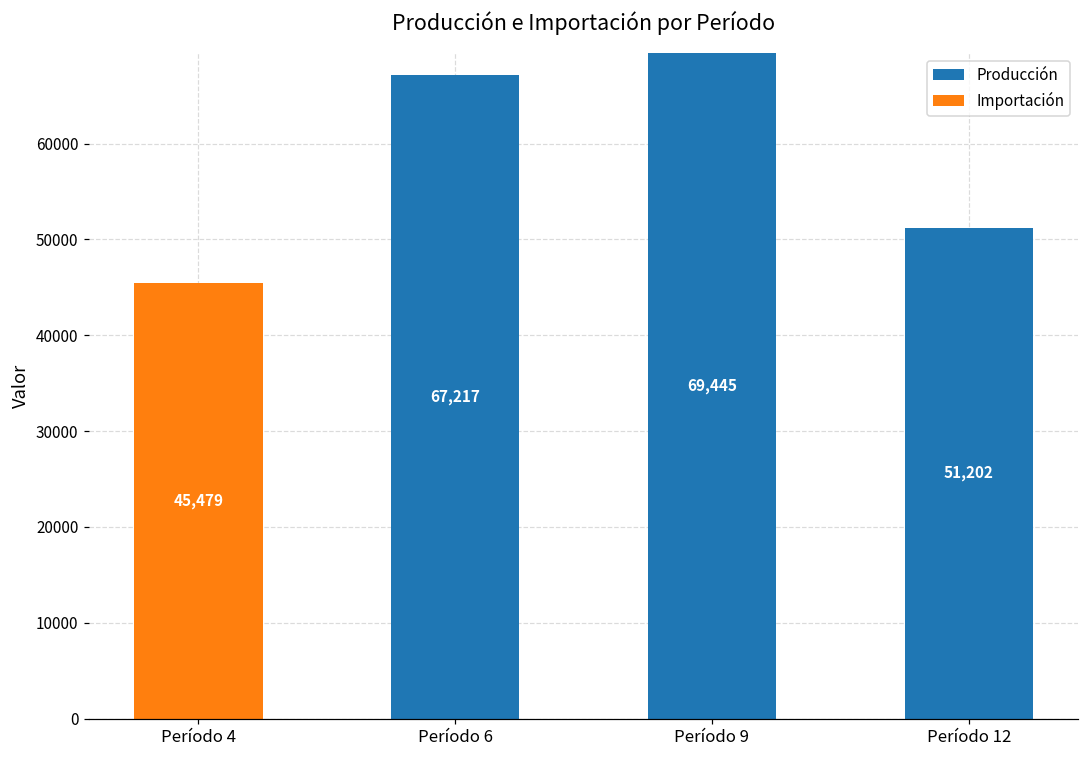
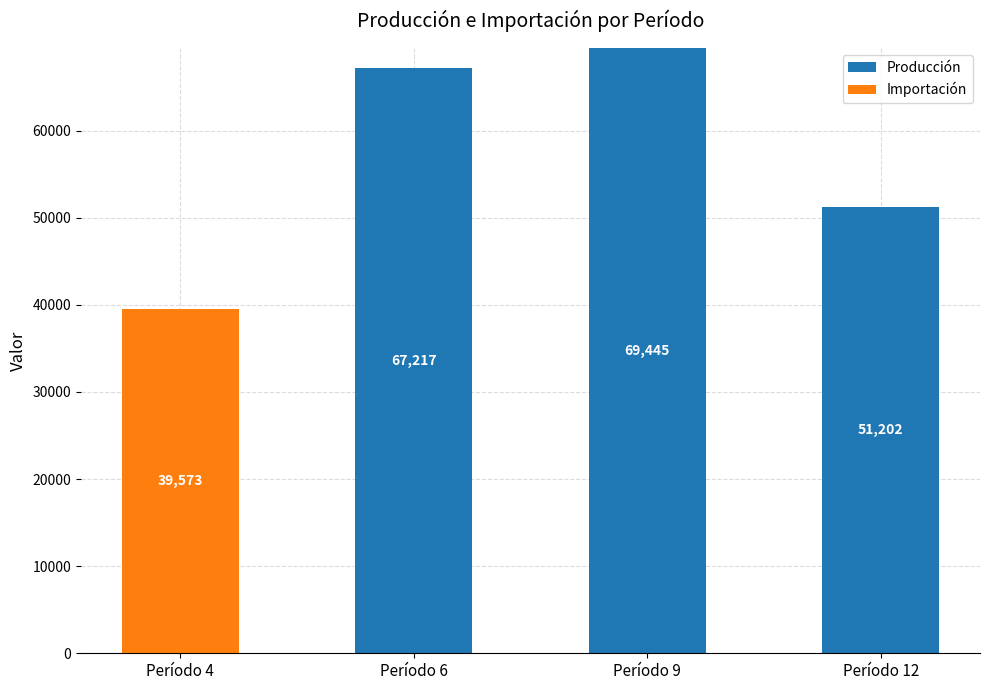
  {
    "Producción": {
      "Período 6": "67,217",
      "Período 9": "69,445",
      "Período 12": "51,202"
    },
    "Importación": {
-     "Período 4": "45,479"
+     "Período 4": "39,573"
    }
  }
